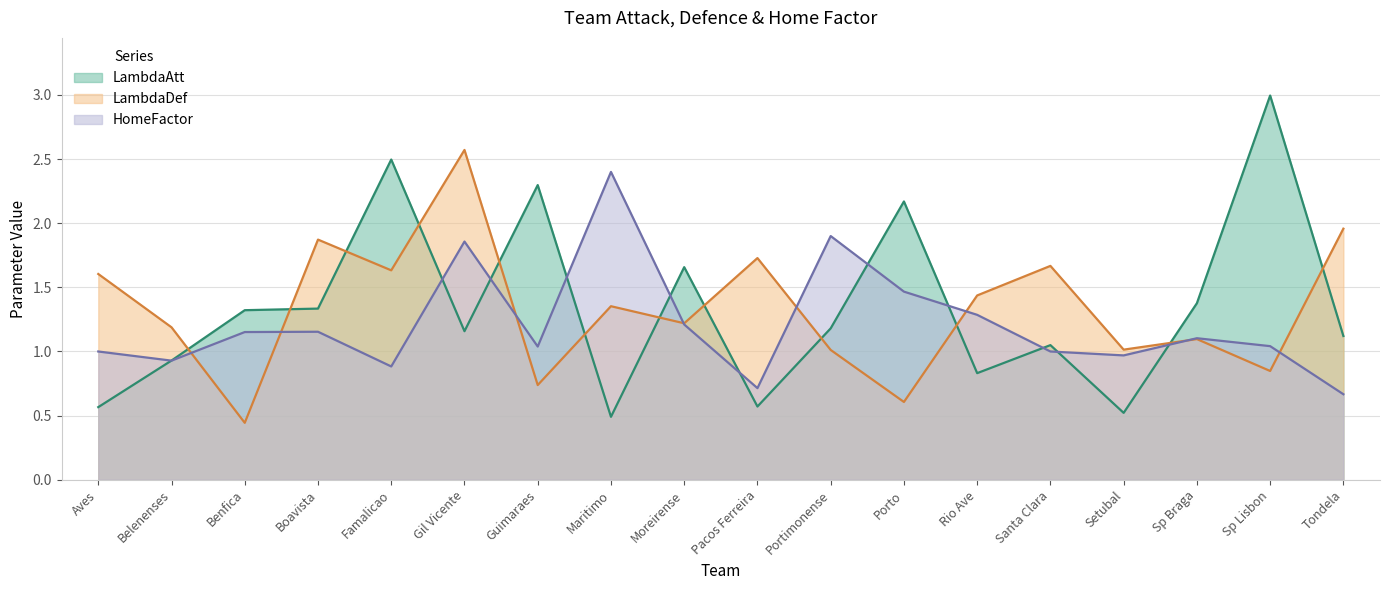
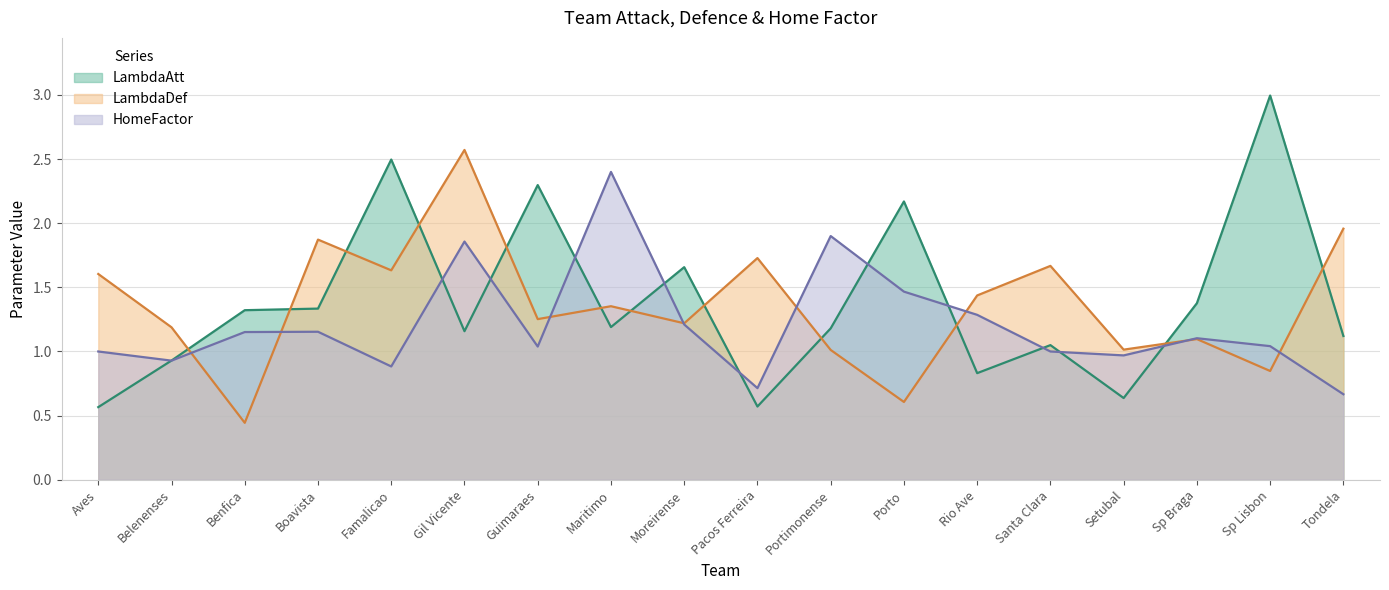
  {
    "LambdaAtt": {
      "Aves": 0.57,
      "Benfica": 1.32,
      "Boavista": 1.33,
      "Famalicao": 2.50,
      "Gil Vicente": 1.16,
      "Guimaraes": 2.30,
-     "Maritimo": 0.49,
+     "Maritimo": 1.19,
      "Moreirense": 1.66,
      "Pacos Ferreira": 0.57,
      "Portimonense": 1.18,
      "Porto": 2.17,
      "Rio Ave": 0.83,
      "Santa Clara": 1.05,
-     "Setubal": 0.52,
+     "Setubal": 0.64,
      "Sp Braga": 1.38,
      "Sp Lisbon": 3.00,
      "Tondela": 1.12
    },
    "LambdaDef": {
      "Aves": 1.60,
      "Belenenses": 1.19,
      "Benfica": 0.44,
      "Boavista": 1.87,
      "Famalicao": 1.63,
      "Gil Vicente": 2.57,
-     "Guimaraes": 0.74,
+     "Guimaraes": 1.25,
      "Maritimo": 1.35,
      "Pacos Ferreira": 1.73,
      "Portimonense": 1.01,
      "Porto": 0.61,
      "Rio Ave": 1.44,
      "Santa Clara": 1.67,
      "Setubal": 1.01,
      "Sp Lisbon": 0.85,
      "Tondela": 1.96
    },
    "HomeFactor": {
      "Aves": 1.00,
      "Benfica": 1.15,
      "Boavista": 1.15,
      "Famalicao": 0.88,
      "Gil Vicente": 1.86,
      "Guimaraes": 1.04,
      "Maritimo": 2.40,
      "Pacos Ferreira": 0.71,
      "Portimonense": 1.90,
      "Porto": 1.47,
      "Rio Ave": 1.29,
      "Santa Clara": 1.00,
      "Setubal": 0.97,
      "Sp Lisbon": 1.04,
      "Tondela": 0.67
    }
  }
